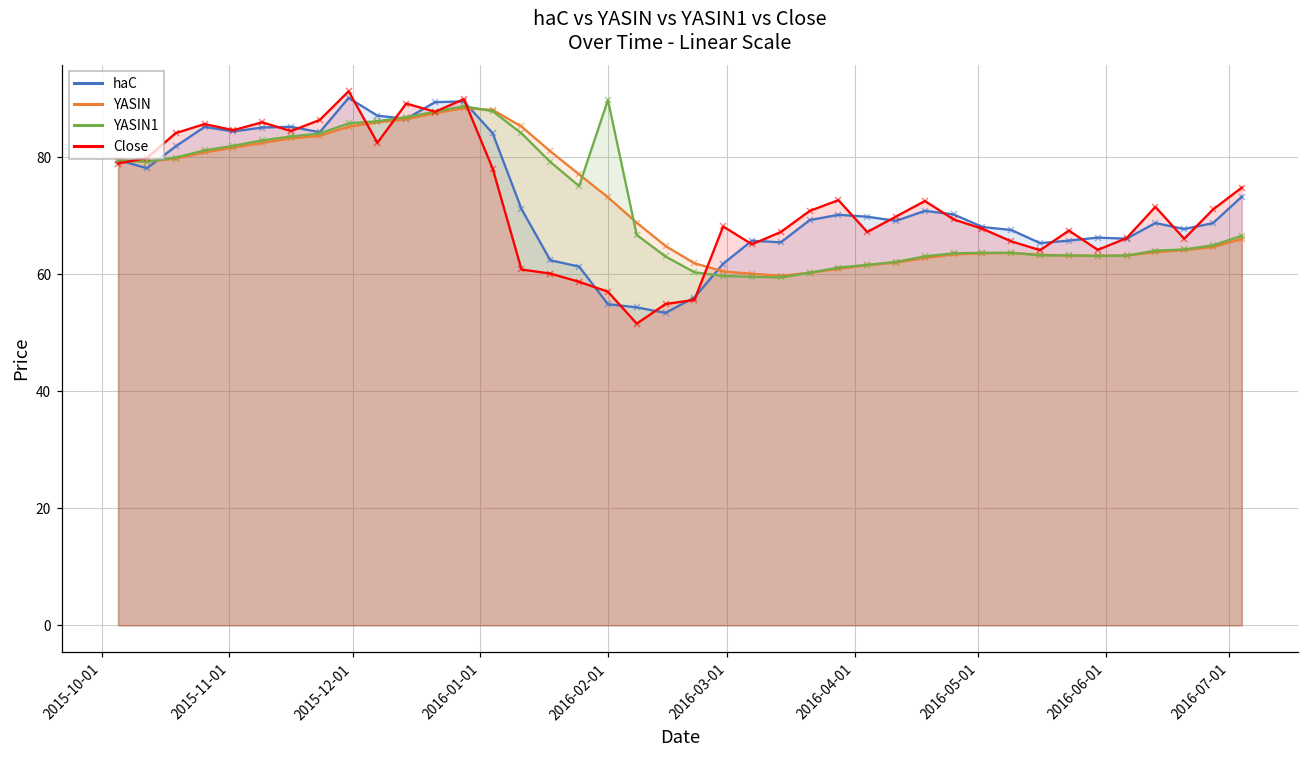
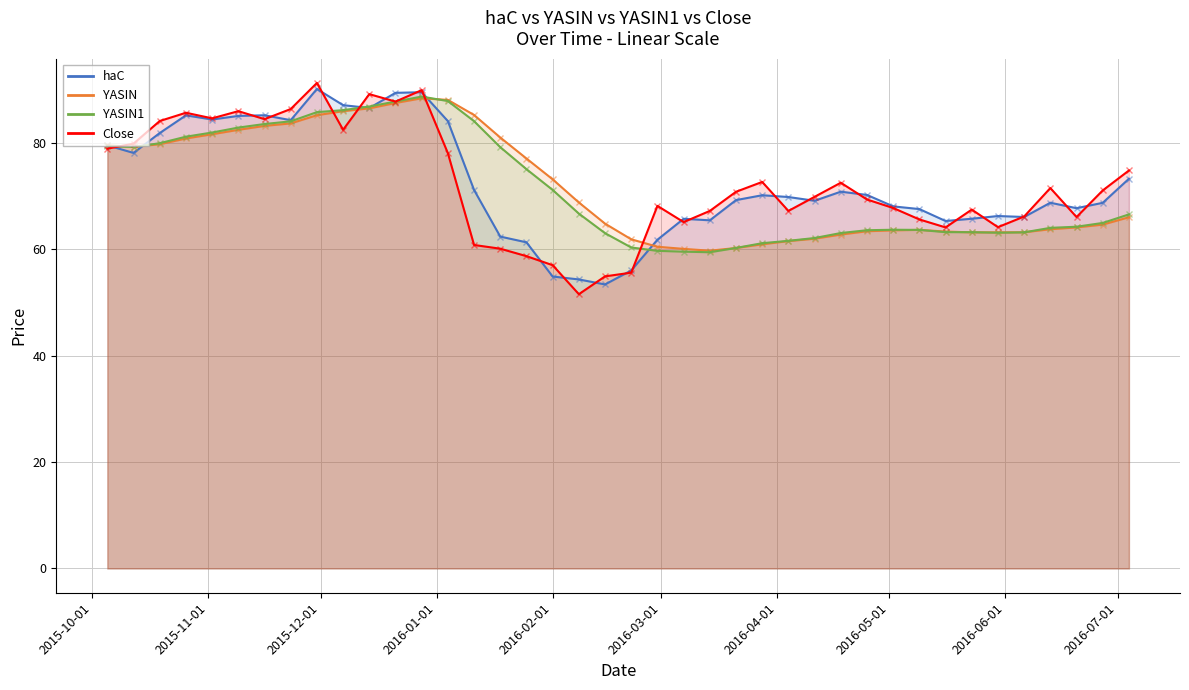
  {
    "haC": {
      "2016-02-01": 55
    },
    "YASIN": {
      "2016-02-01": 73
    },
    "YASIN1": {
-     "2016-02-01": 90
+     "2016-02-01": 71
    },
    "Close": {
      "2016-02-01": 57
    }
  }
